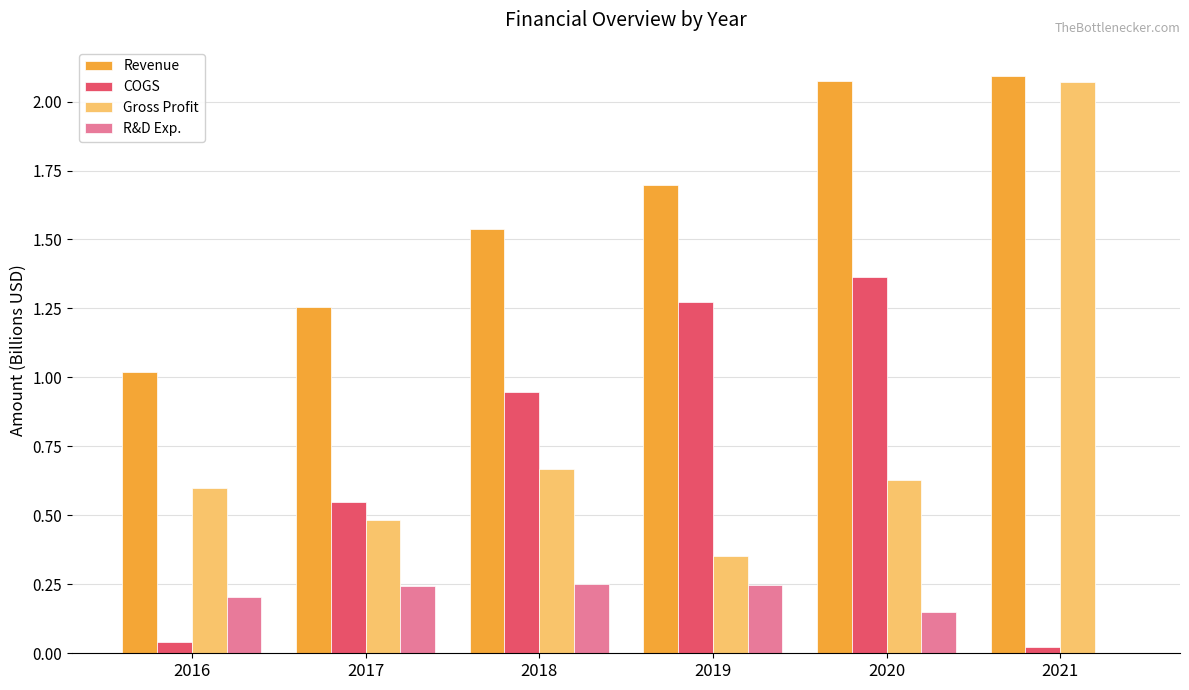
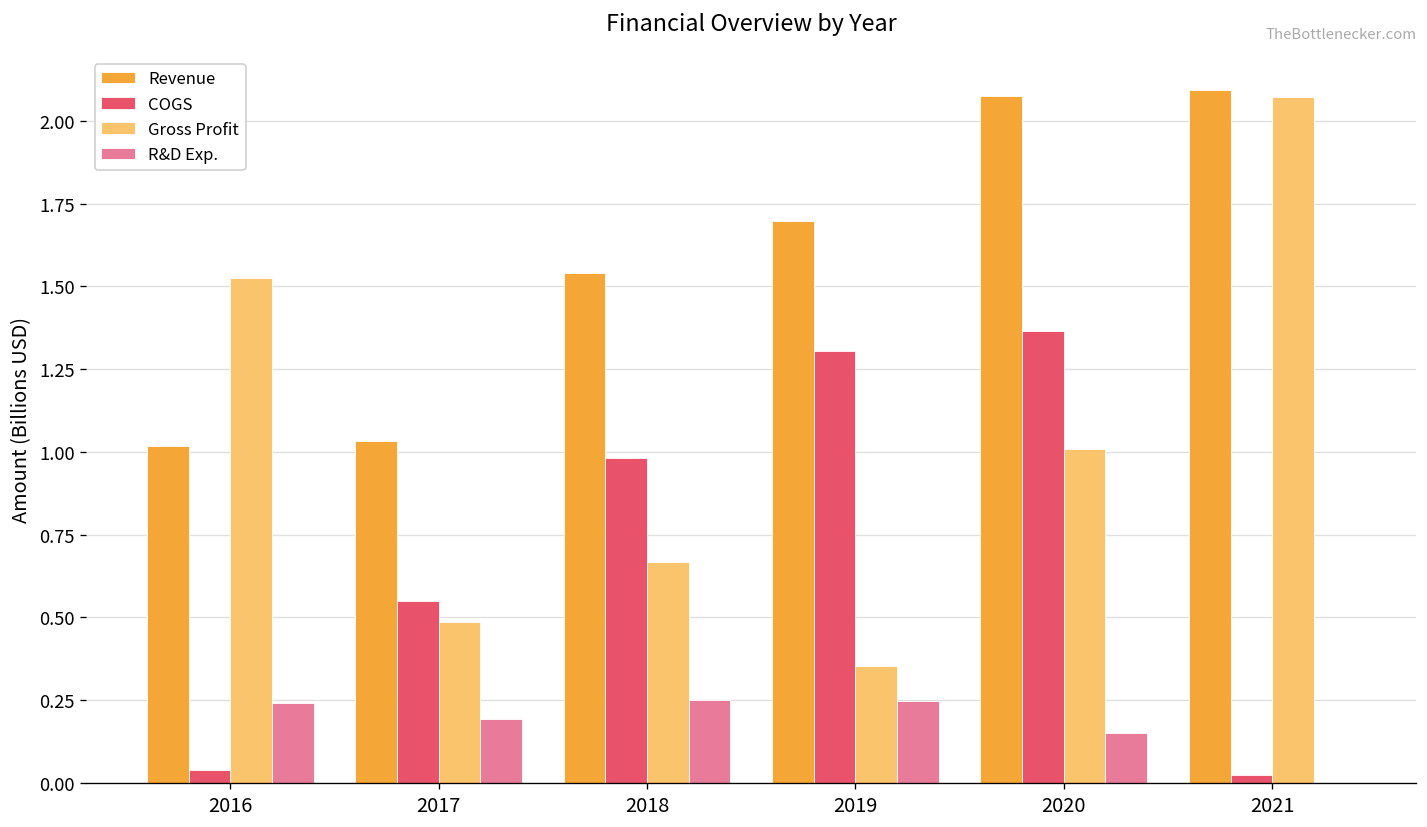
  {
    "Revenue": {
      "2016": 1.02,
-     "2017": 1.25,
+     "2017": 1.03,
      "2018": 1.54,
      "2019": 1.70,
      "2020": 2.08,
      "2021": 2.09
    },
    "COGS": {
      "2016": 0.04,
      "2017": 0.55,
-     "2018": 0.95,
-     "2019": 1.27,
+     "2018": 0.98,
+     "2019": 1.31,
      "2020": 1.36,
      "2021": 0.02
    },
    "Gross Profit": {
-     "2016": 0.60,
+     "2016": 1.53,
      "2017": 0.48,
      "2018": 0.67,
      "2019": 0.35,
-     "2020": 0.63,
+     "2020": 1.01,
      "2021": 2.07
    },
    "R&D Exp.": {
-     "2016": 0.20,
-     "2017": 0.24,
+     "2016": 0.24,
+     "2017": 0.19,
      "2018": 0.25,
      "2019": 0.25,
      "2020": 0.15
    }
  }
